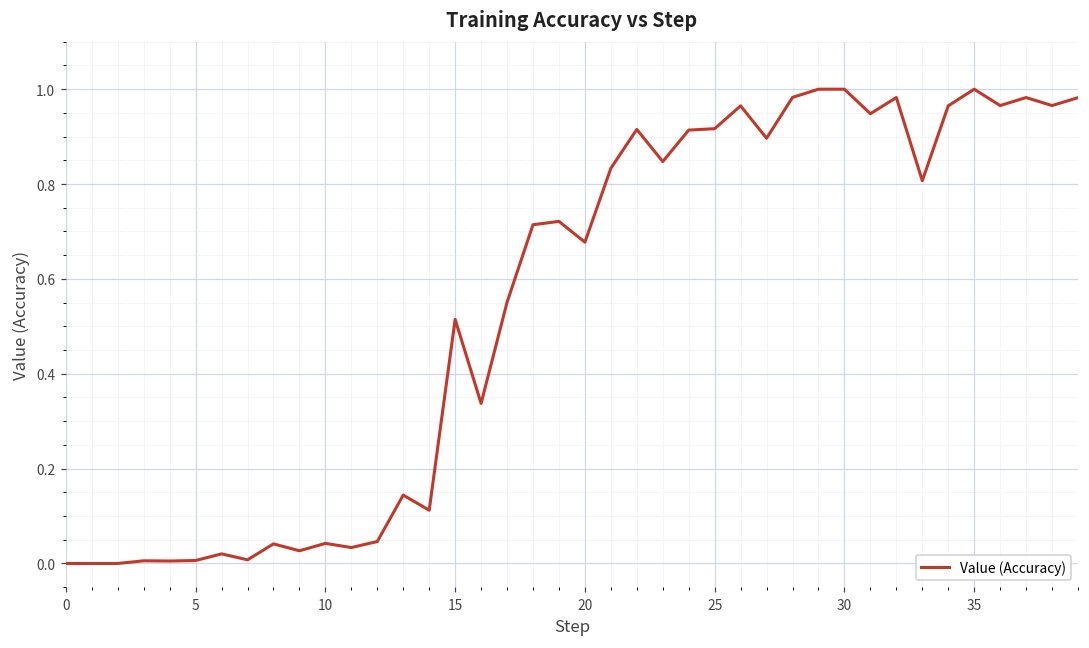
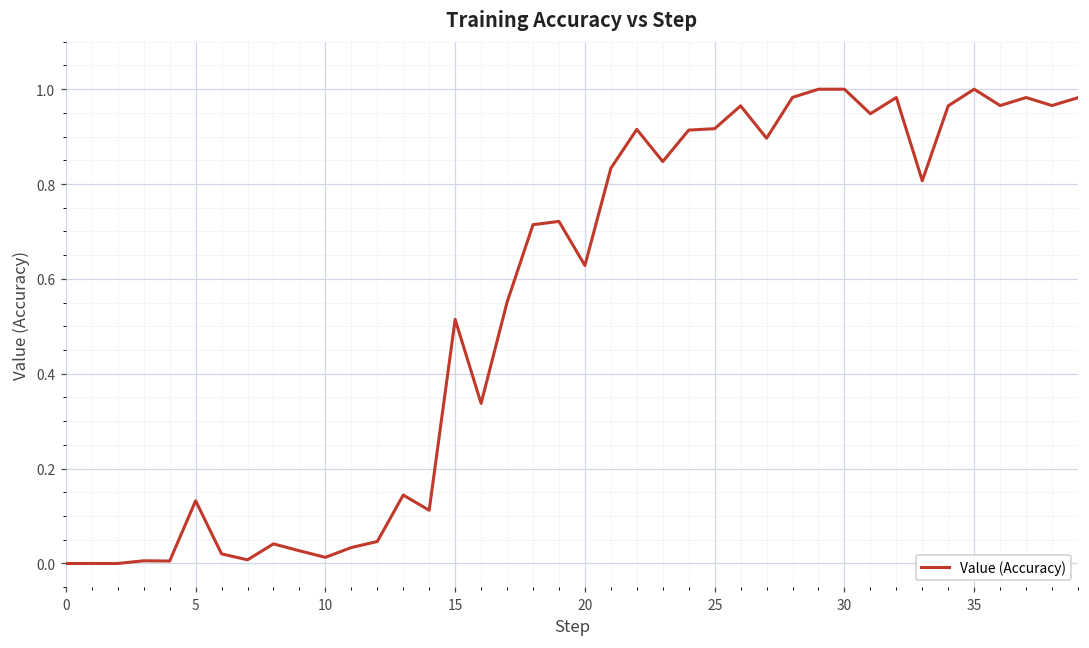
  {
    "0": 0.00,
-   "5": 0.01,
-   "10": 0.04,
+   "5": 0.13,
+   "10": 0.01,
    "15": 0.51,
-   "20": 0.68,
+   "20": 0.63,
    "25": 0.92,
    "30": 1.00,
    "35": 1.00
  }
